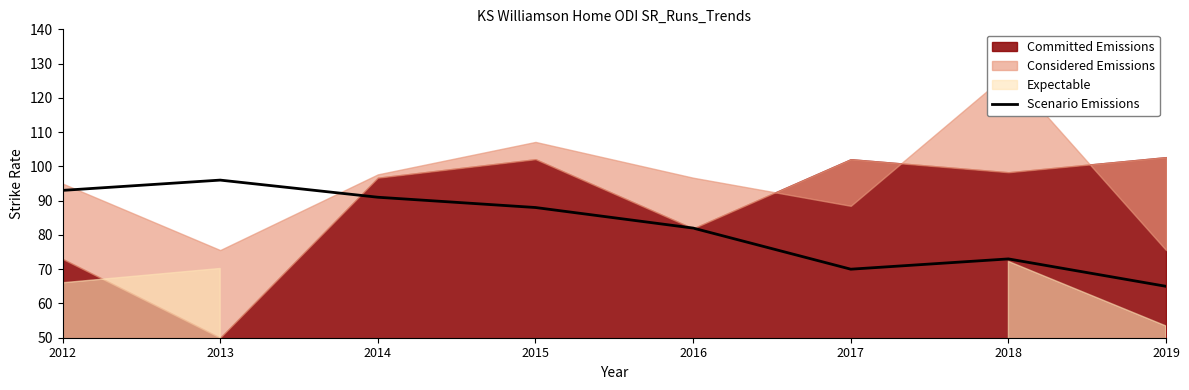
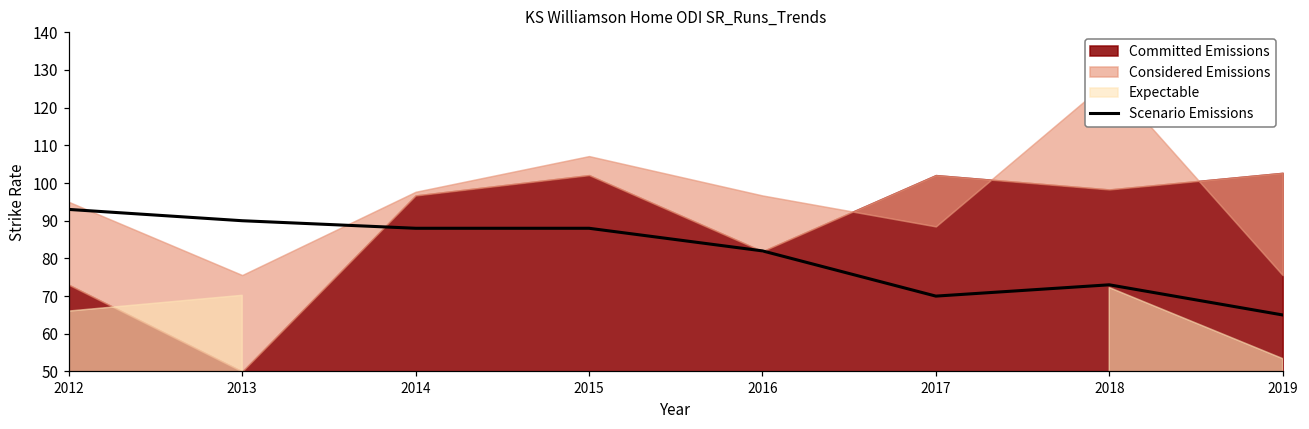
  {
    "Committed Emissions": {
      "2012": 73,
      "2013": 50,
      "2014": 97,
      "2015": 102,
      "2018": 98
    },
    "Scenario Emissions": {
      "2012": 93,
-     "2013": 96,
-     "2014": 91,
+     "2013": 90,
+     "2014": 88,
      "2015": 88,
      "2017": 70,
      "2018": 73,
      "2019": 65
    }
  }
